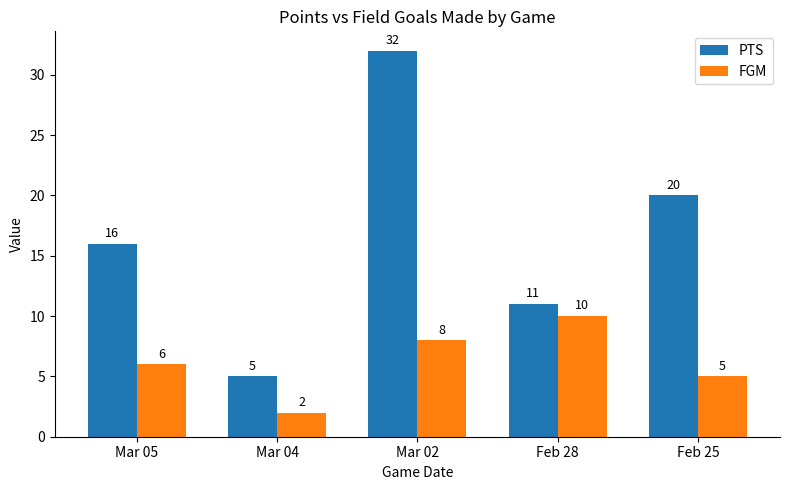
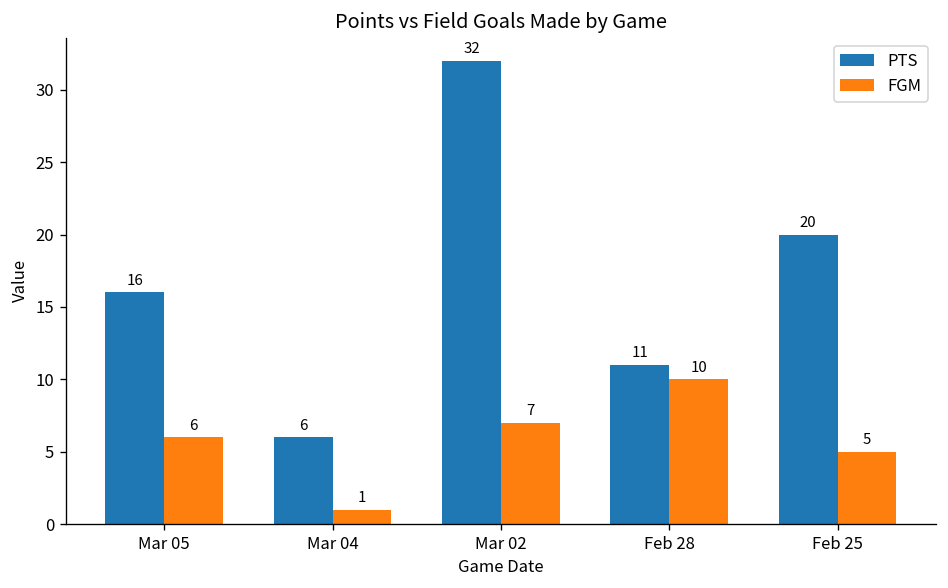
  {
    "PTS": {
      "Mar 05": 16,
-     "Mar 04": 5,
+     "Mar 04": 6,
      "Mar 02": 32,
      "Feb 28": 11,
      "Feb 25": 20
    },
    "FGM": {
      "Mar 05": 6,
-     "Mar 04": 2,
-     "Mar 02": 8,
+     "Mar 04": 1,
+     "Mar 02": 7,
      "Feb 28": 10,
      "Feb 25": 5
    }
  }
